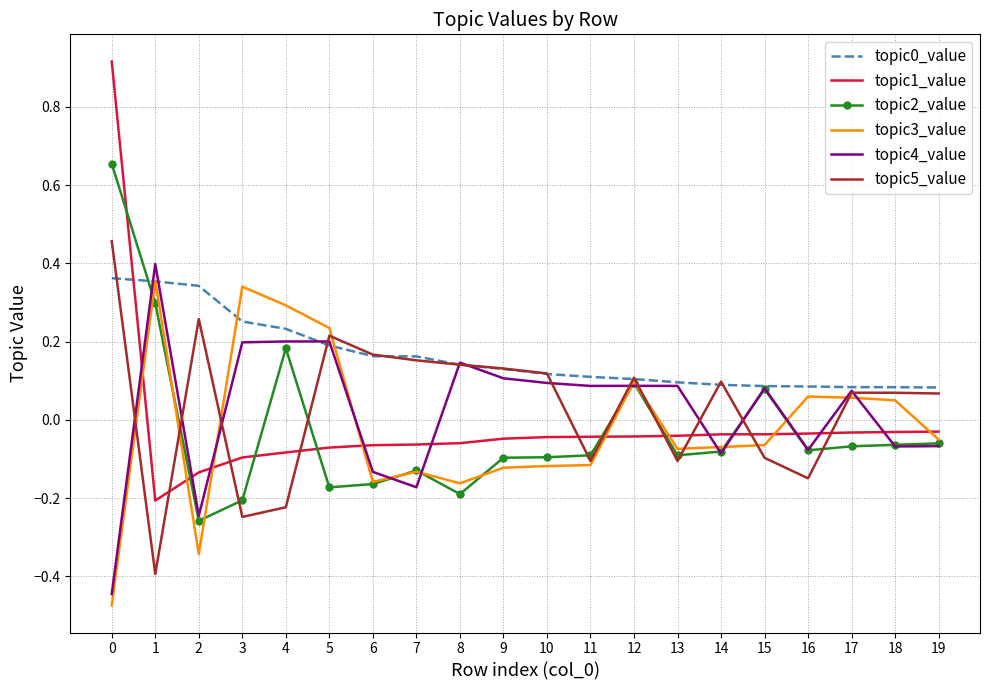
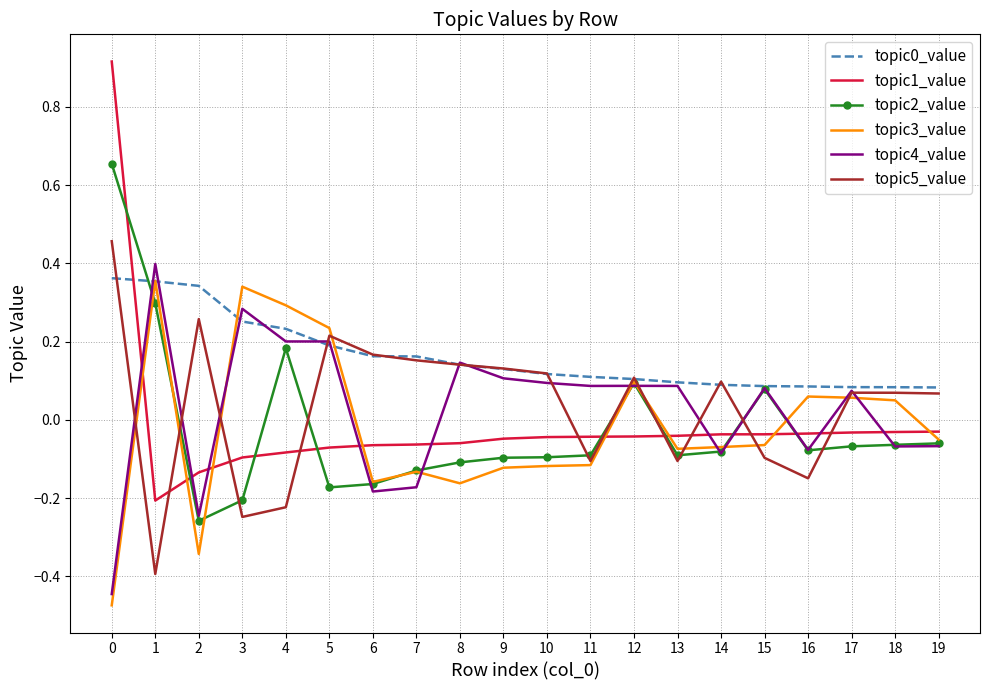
  {
    "topic0_value": {
      "0": 0.36,
      "2": 0.34,
      "3": 0.25,
      "4": 0.23,
      "5": 0.19,
      "7": 0.16,
      "11": 0.11,
      "13": 0.10,
      "14": 0.09,
      "16": 0.09,
      "17": 0.08,
      "18": 0.08,
      "19": 0.08
    },
    "topic1_value": {
      "0": 0.92,
      "1": -0.21,
      "2": -0.13,
      "3": -0.10,
      "4": -0.08,
      "5": -0.07,
      "6": -0.06,
      "7": -0.06,
      "8": -0.06,
      "9": -0.05,
      "10": -0.04,
      "11": -0.04,
      "12": -0.04,
      "13": -0.04,
      "14": -0.04,
      "15": -0.04,
      "16": -0.03,
      "17": -0.03,
      "18": -0.03,
      "19": -0.03
    },
    "topic2_value": {
      "0": 0.65,
      "1": 0.30,
      "2": -0.26,
      "3": -0.21,
      "4": 0.18,
      "5": -0.17,
-     "8": -0.19,
+     "8": -0.11,
      "9": -0.10,
      "10": -0.10,
      "11": -0.09,
      "13": -0.09,
      "17": -0.07,
      "19": -0.06
    },
    "topic3_value": {
      "0": -0.47,
      "2": -0.34,
      "3": 0.34,
      "4": 0.29,
      "5": 0.23,
      "8": -0.16,
      "9": -0.12,
      "10": -0.12,
      "11": -0.12,
      "13": -0.07,
      "14": -0.07,
      "15": -0.06,
      "16": 0.06,
      "17": 0.06,
      "18": 0.05,
      "19": -0.05
    },
    "topic4_value": {
      "0": -0.44,
      "1": 0.40,
      "2": -0.24,
-     "3": 0.20,
+     "3": 0.28,
      "4": 0.20,
      "5": 0.20,
-     "6": -0.13,
+     "6": -0.18,
      "7": -0.17,
      "9": 0.11,
      "10": 0.09,
      "11": 0.09,
      "12": 0.09,
      "13": 0.09,
      "19": -0.07
    },
    "topic5_value": {
      "0": 0.46,
      "1": -0.39,
      "2": 0.26,
      "3": -0.25,
      "4": -0.22,
      "5": 0.22,
      "7": 0.15,
      "11": -0.10,
      "13": -0.10,
      "14": 0.10,
      "15": -0.10,
      "16": -0.15,
      "18": 0.07,
      "19": 0.07
    }
  }
